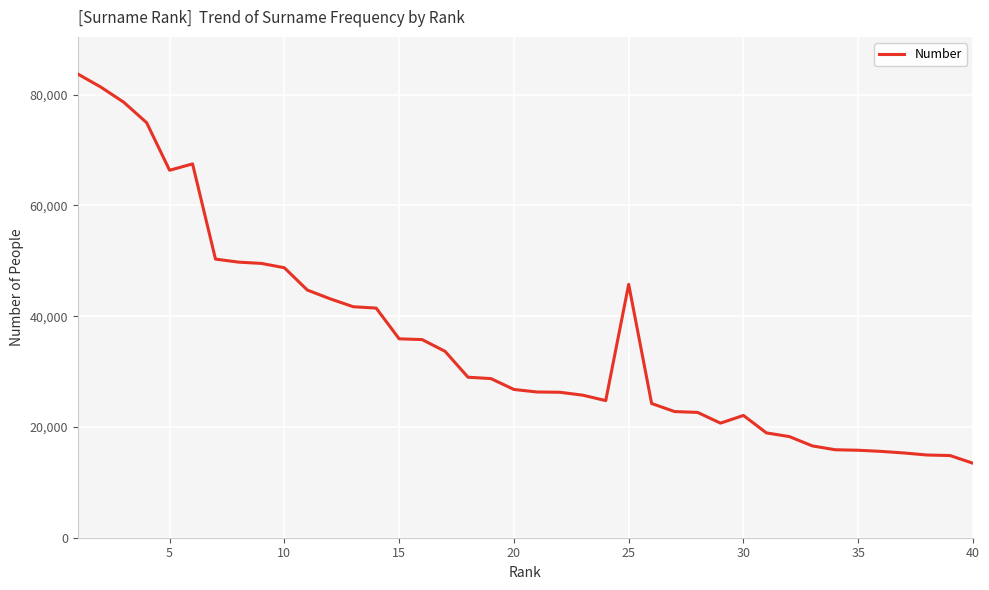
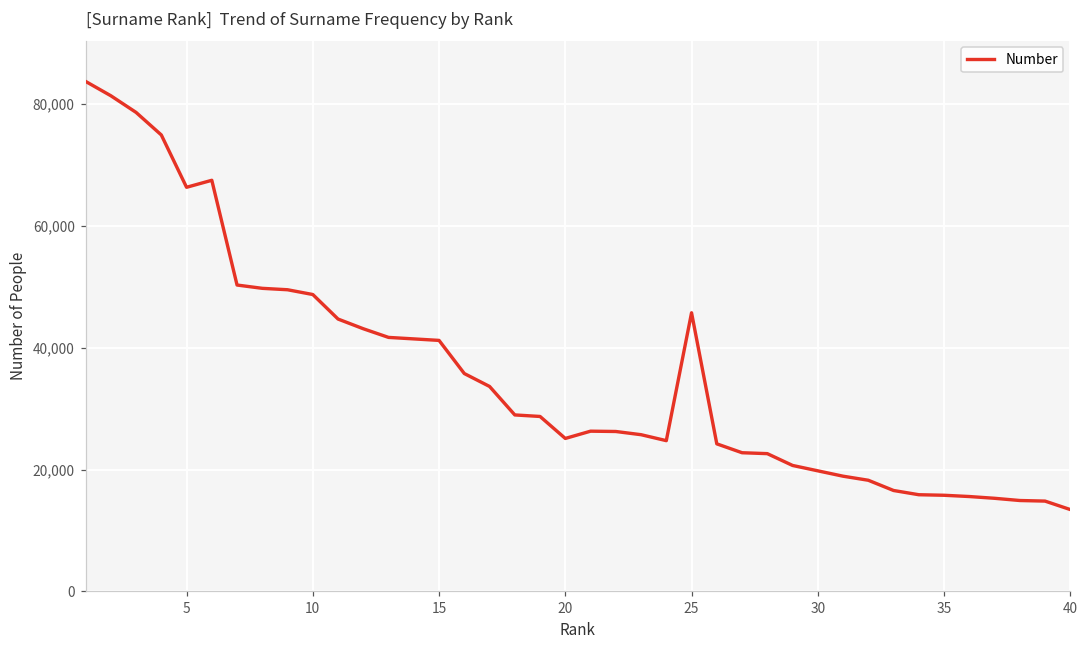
  {
    "5": "66,000",
    "10": "49,000",
-   "15": "36,000",
-   "20": "27,000",
+   "15": "41,000",
+   "20": "25,000",
    "25": "46,000",
-   "30": "22,000",
+   "30": "20,000",
    "35": "16,000",
    "40": "13,000"
  }
